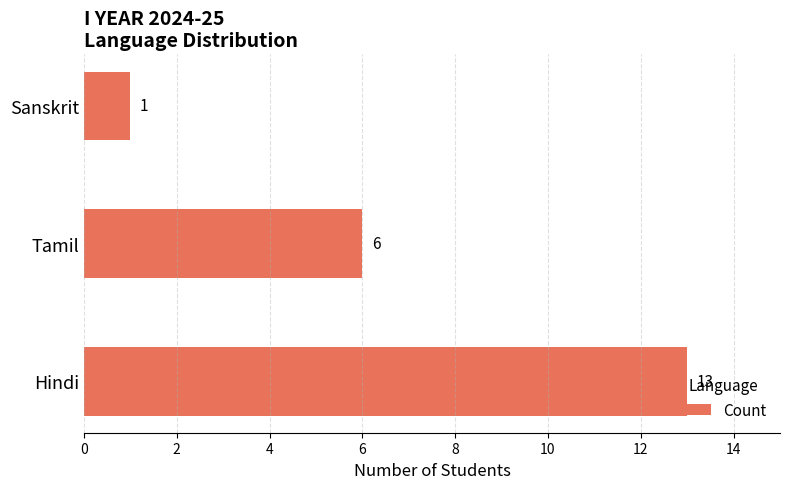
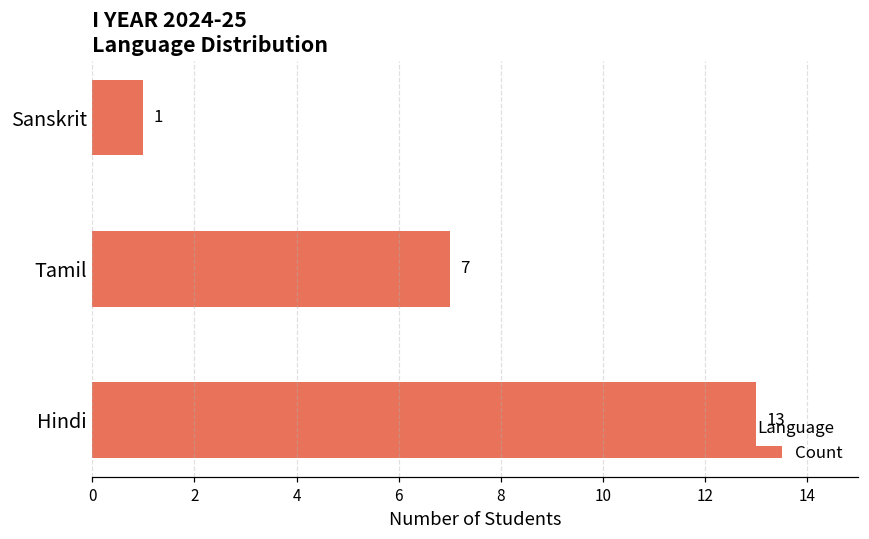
  {
    "Sanskrit": 1,
-   "Tamil": 6,
+   "Tamil": 7,
    "Hindi": 13
  }
